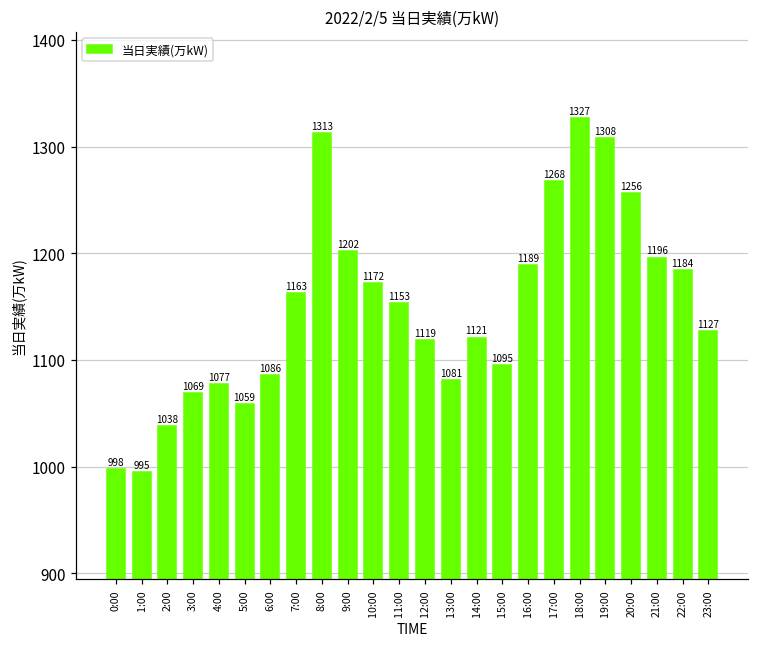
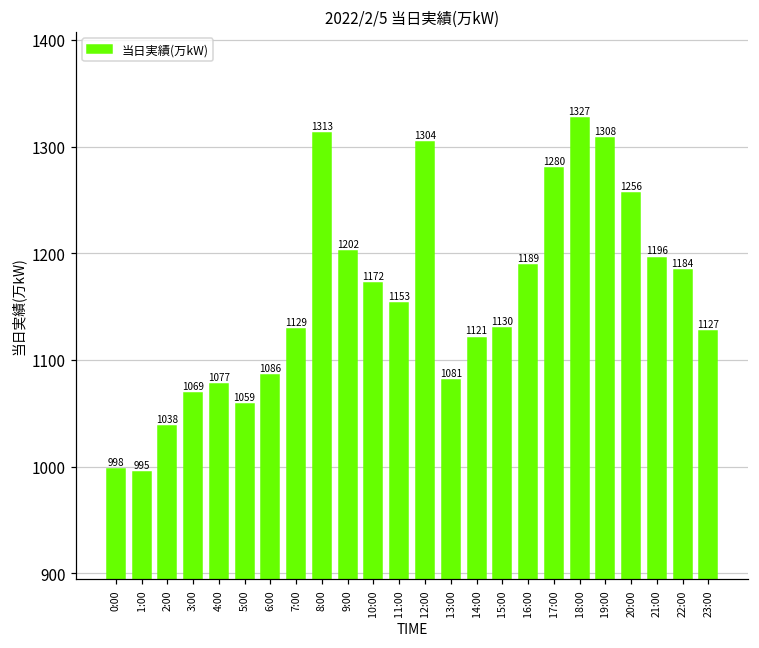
  {
    "0:00": 998,
    "1:00": 995,
    "2:00": 1038,
    "3:00": 1069,
    "4:00": 1077,
    "5:00": 1059,
    "6:00": 1086,
-   "7:00": 1163,
+   "7:00": 1129,
    "8:00": 1313,
    "9:00": 1202,
    "10:00": 1172,
    "11:00": 1153,
-   "12:00": 1119,
+   "12:00": 1304,
    "13:00": 1081,
    "14:00": 1121,
-   "15:00": 1095,
+   "15:00": 1130,
    "16:00": 1189,
-   "17:00": 1268,
+   "17:00": 1280,
    "18:00": 1327,
    "19:00": 1308,
    "20:00": 1256,
    "21:00": 1196,
    "22:00": 1184,
    "23:00": 1127
  }
